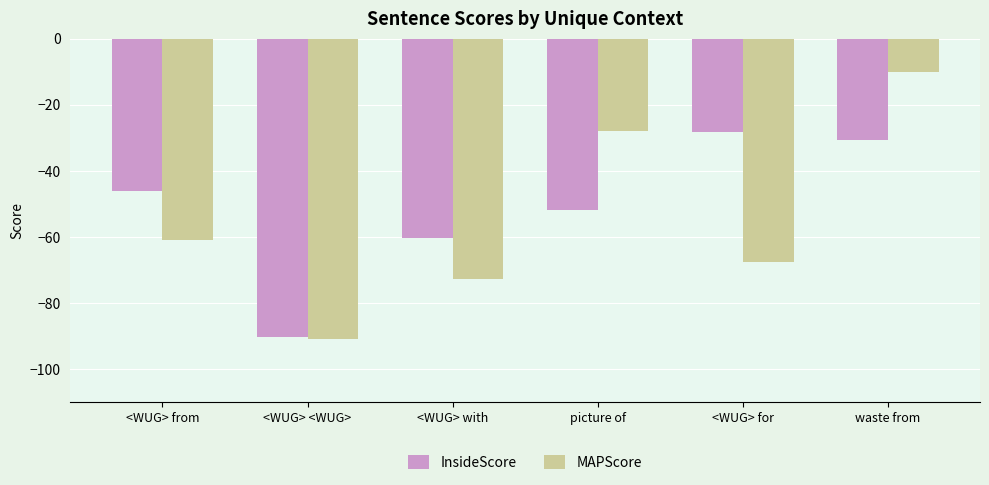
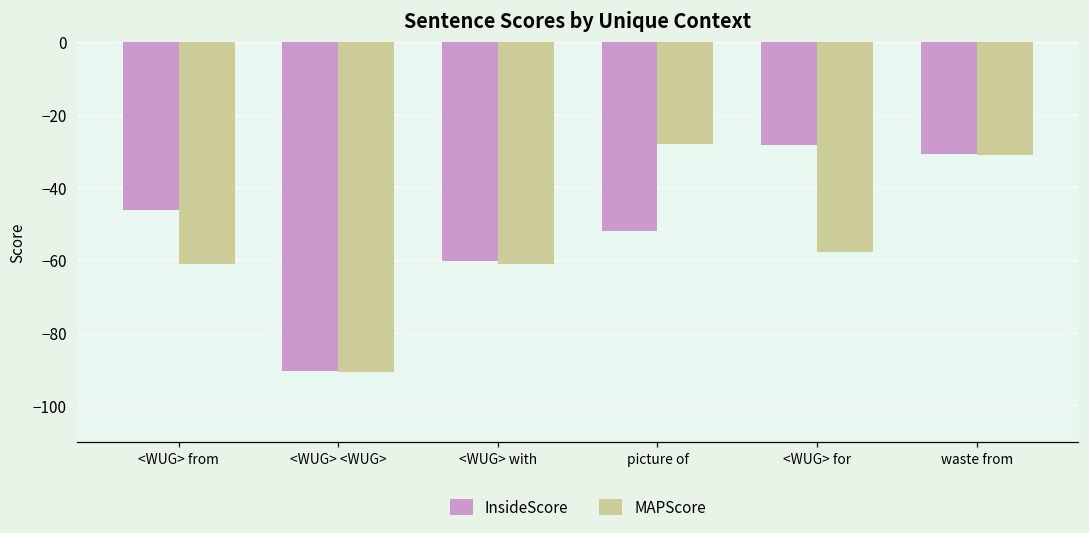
  {
    "InsideScore": {
      "<WUG> from": -46,
      "<WUG> <WUG>": -90,
      "<WUG> with": -60,
      "picture of": -52,
      "<WUG> for": -28,
      "waste from": -31
    },
    "MAPScore": {
      "<WUG> from": -61,
      "<WUG> <WUG>": -91,
-     "<WUG> with": -73,
+     "<WUG> with": -61,
      "picture of": -28,
-     "<WUG> for": -68,
-     "waste from": -10
+     "<WUG> for": -58,
+     "waste from": -31
    }
  }
